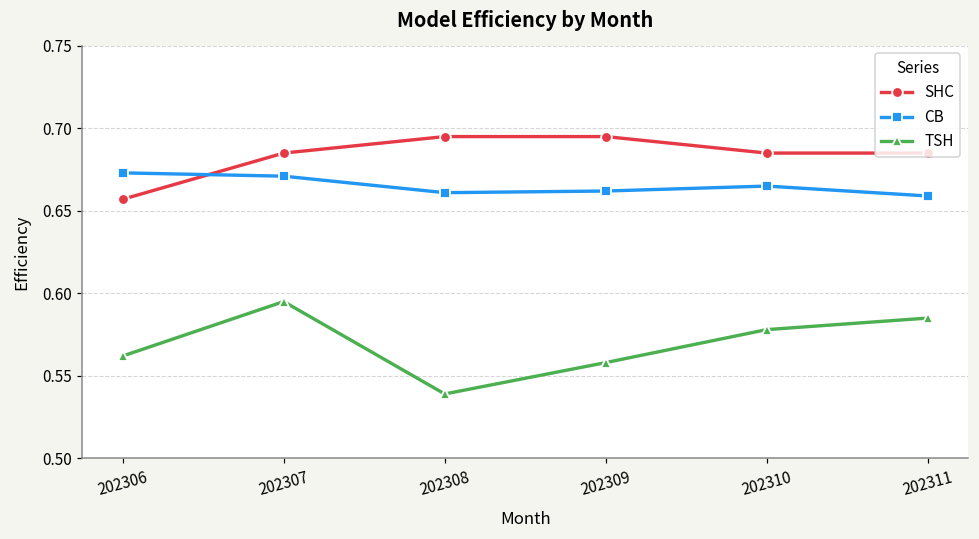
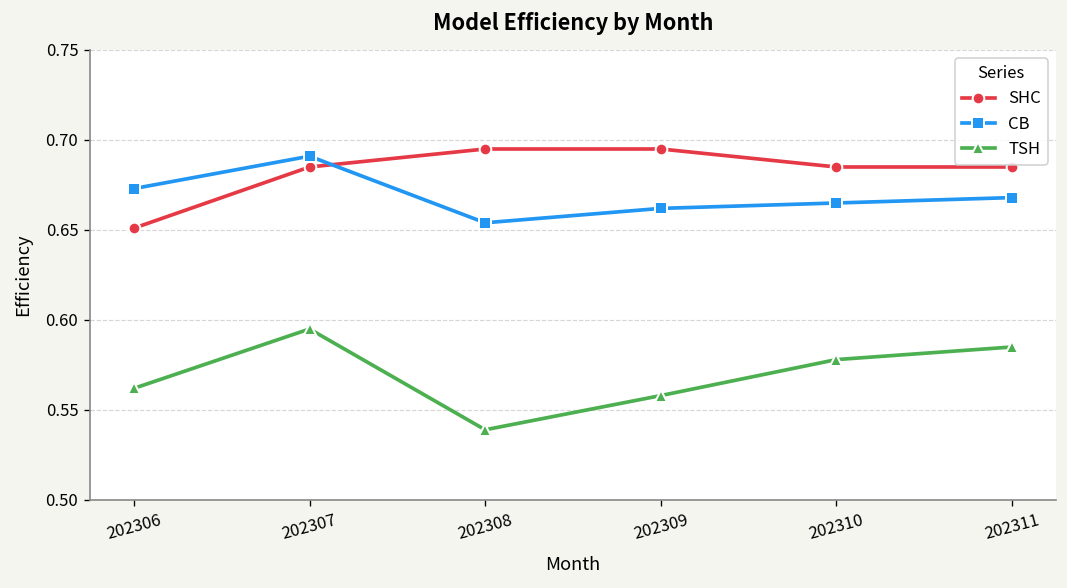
  {
    "SHC": {
-     "202306": 0.657,
+     "202306": 0.651,
      "202307": 0.685,
      "202308": 0.695,
      "202309": 0.695,
      "202310": 0.685,
      "202311": 0.685
    },
    "CB": {
      "202306": 0.673,
-     "202307": 0.671,
-     "202308": 0.661,
+     "202307": 0.691,
+     "202308": 0.654,
      "202309": 0.662,
      "202310": 0.665,
-     "202311": 0.659
+     "202311": 0.668
    },
    "TSH": {
      "202306": 0.562,
      "202307": 0.595,
      "202308": 0.539,
      "202309": 0.558,
      "202310": 0.578,
      "202311": 0.585
    }
  }
